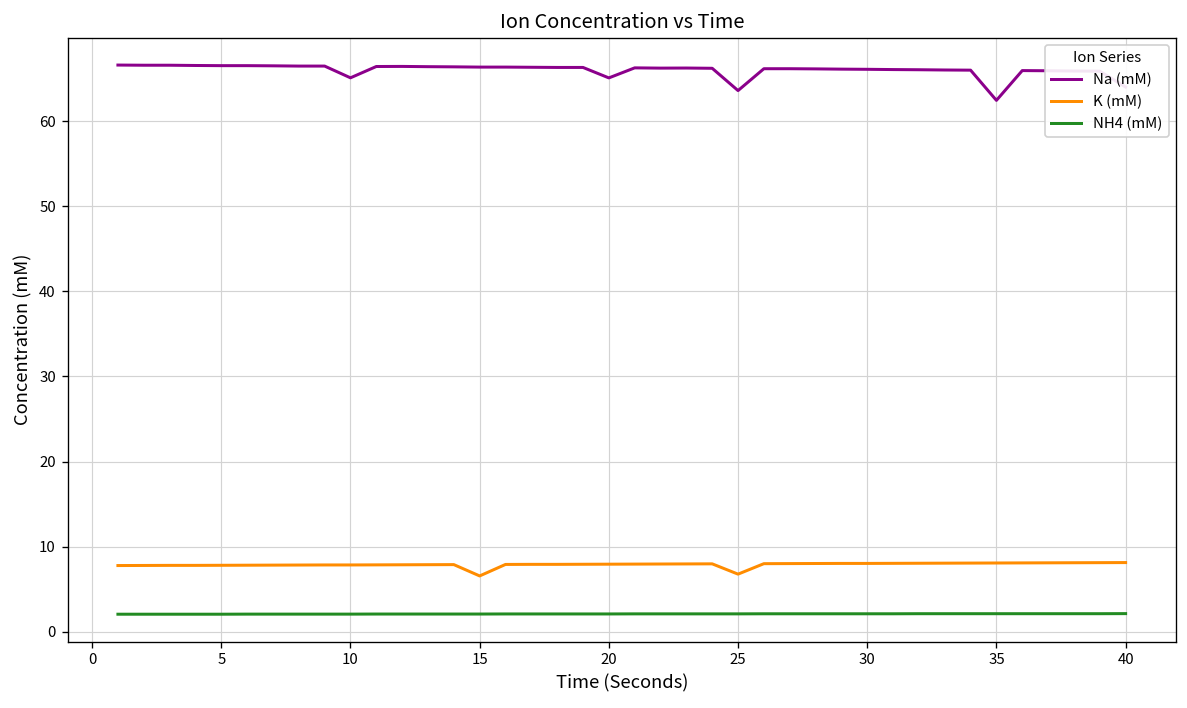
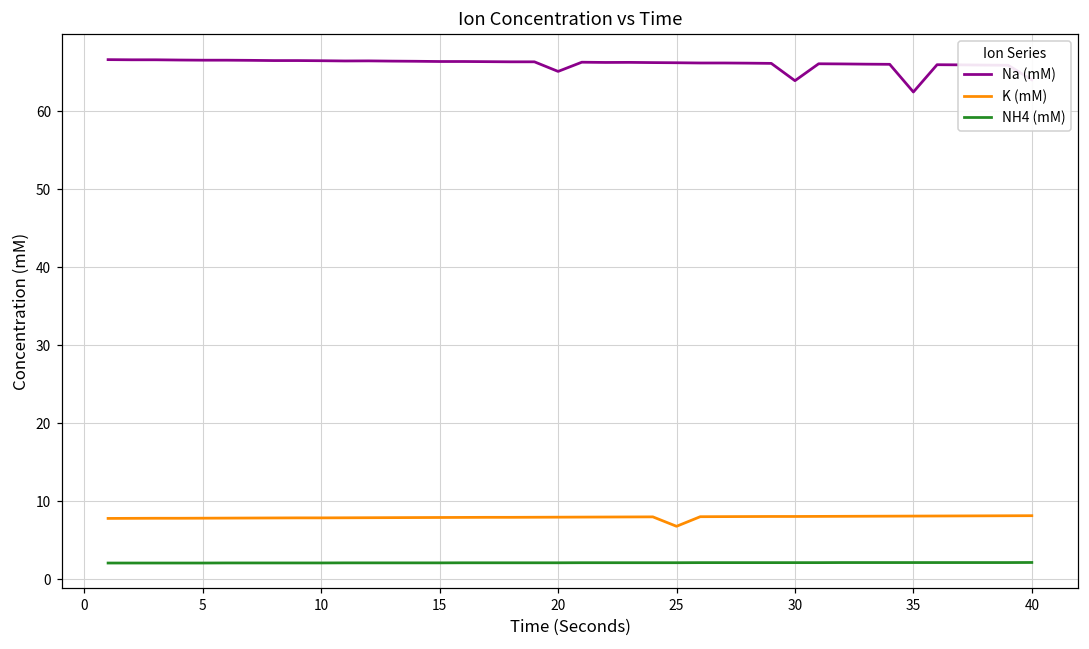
  {
    "Na (mM)": {
      "5": 67,
-     "10": 65,
+     "10": 66,
      "15": 66,
      "20": 65,
-     "25": 64,
-     "30": 66,
+     "25": 66,
+     "30": 64,
      "35": 62
    },
    "K (mM)": {
      "5": 8,
      "10": 8,
-     "15": 7,
+     "15": 8,
      "20": 8,
      "25": 7,
      "30": 8,
      "35": 8,
      "40": 8
    },
    "NH4 (mM)": {
      "5": 2,
      "10": 2,
      "15": 2,
      "20": 2,
      "25": 2,
      "30": 2,
      "35": 2,
      "40": 2
    }
  }
